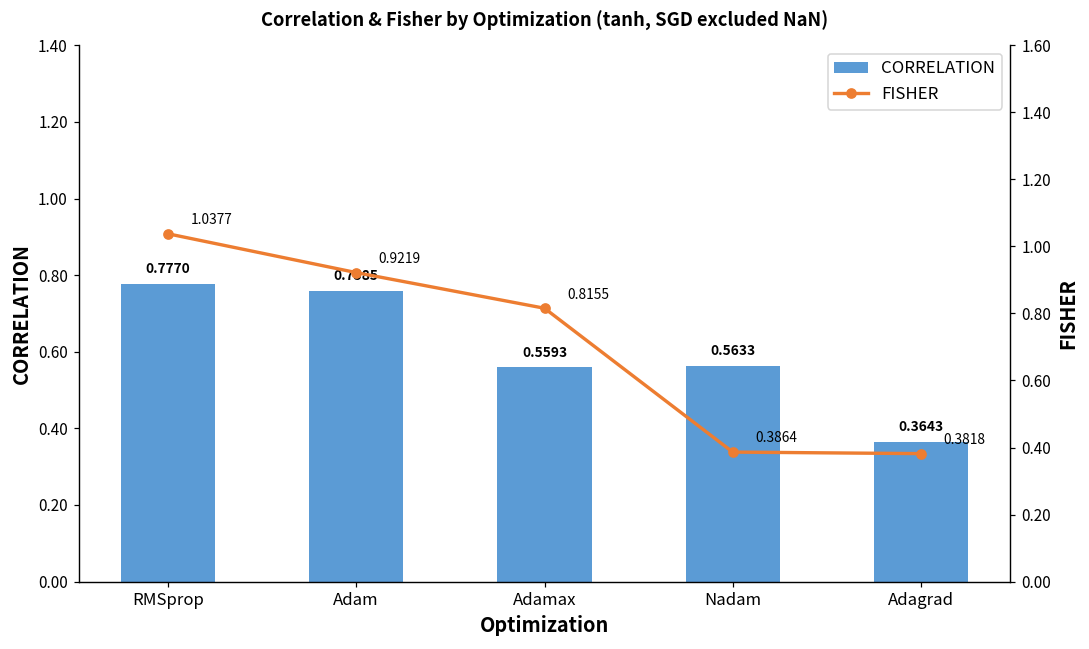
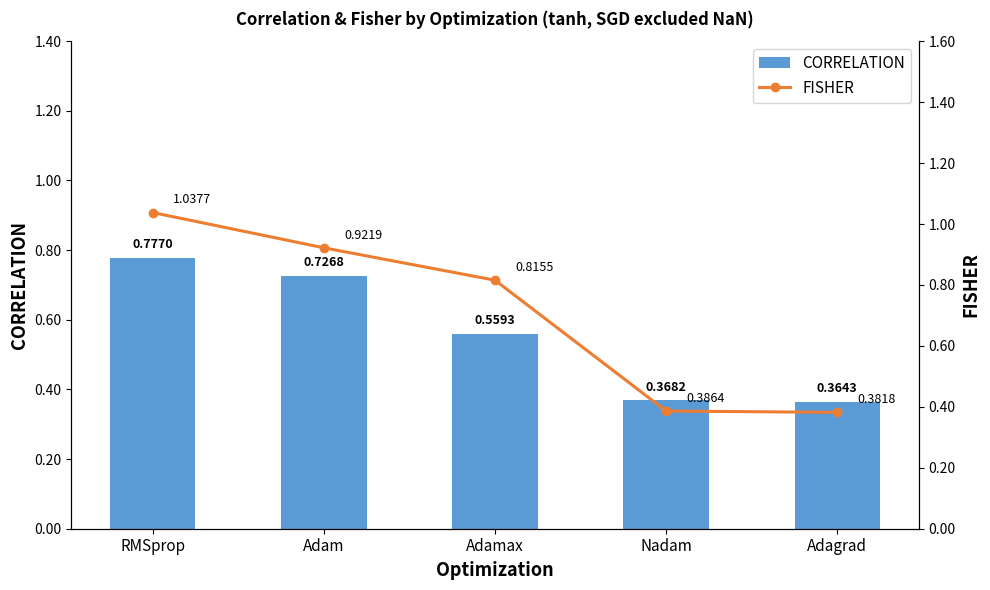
  {
    "CORRELATION": {
      "RMSprop": 0.7770,
-     "Adam": 0.7585,
+     "Adam": 0.7268,
      "Adamax": 0.5593,
-     "Nadam": 0.5633,
+     "Nadam": 0.3682,
      "Adagrad": 0.3643
    },
    "FISHER": {
      "RMSprop": 1.0377,
      "Adam": 0.9219,
      "Adamax": 0.8155,
      "Nadam": 0.3864,
      "Adagrad": 0.3818
    }
  }
